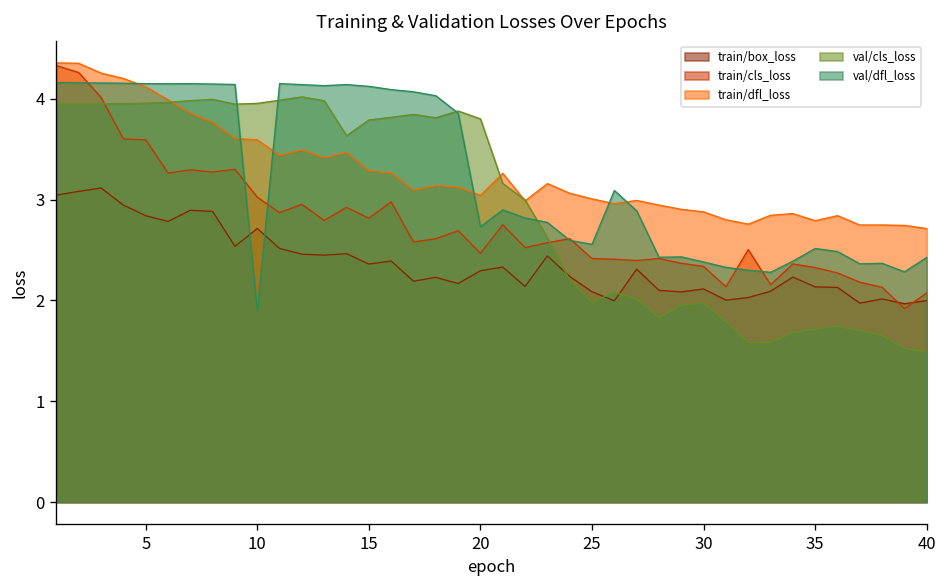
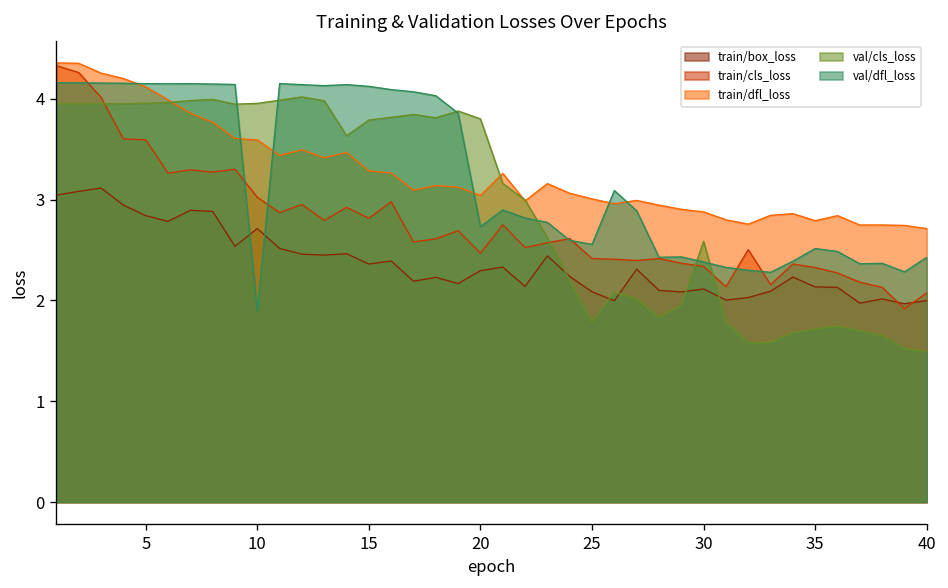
  {
    "val/cls_loss": {
      "5": 4.0,
      "10": 4.0,
      "15": 3.8,
      "20": 3.8,
-     "25": 2.0,
-     "30": 2.0,
+     "25": 1.8,
+     "30": 2.6,
      "35": 1.7,
      "40": 1.5
    },
    "val/dfl_loss": {
      "5": 4.1,
      "10": 1.9,
      "15": 4.1,
      "20": 2.7,
      "25": 2.6,
      "30": 2.4,
      "35": 2.5,
      "40": 2.4
    }
  }
